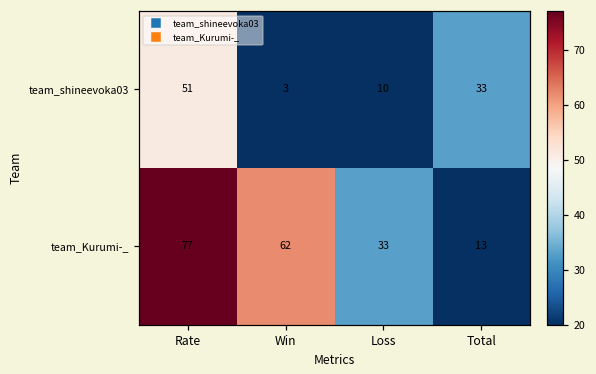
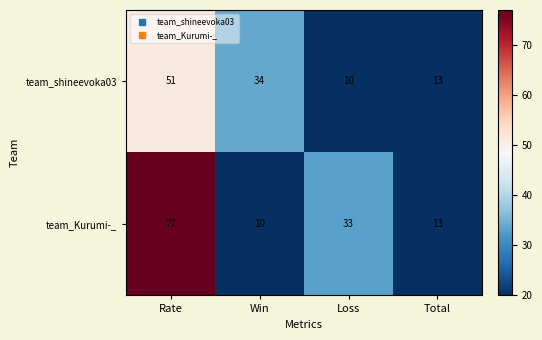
  {
    "team_shineevoka03": {
      "Rate": 51,
-     "Win": 3,
+     "Win": 34,
      "Loss": 10,
-     "Total": 33
+     "Total": 13
    },
    "team_Kurumi-_": {
      "Rate": 77,
-     "Win": 62,
+     "Win": 10,
      "Loss": 33,
      "Total": 13
    }
  }
